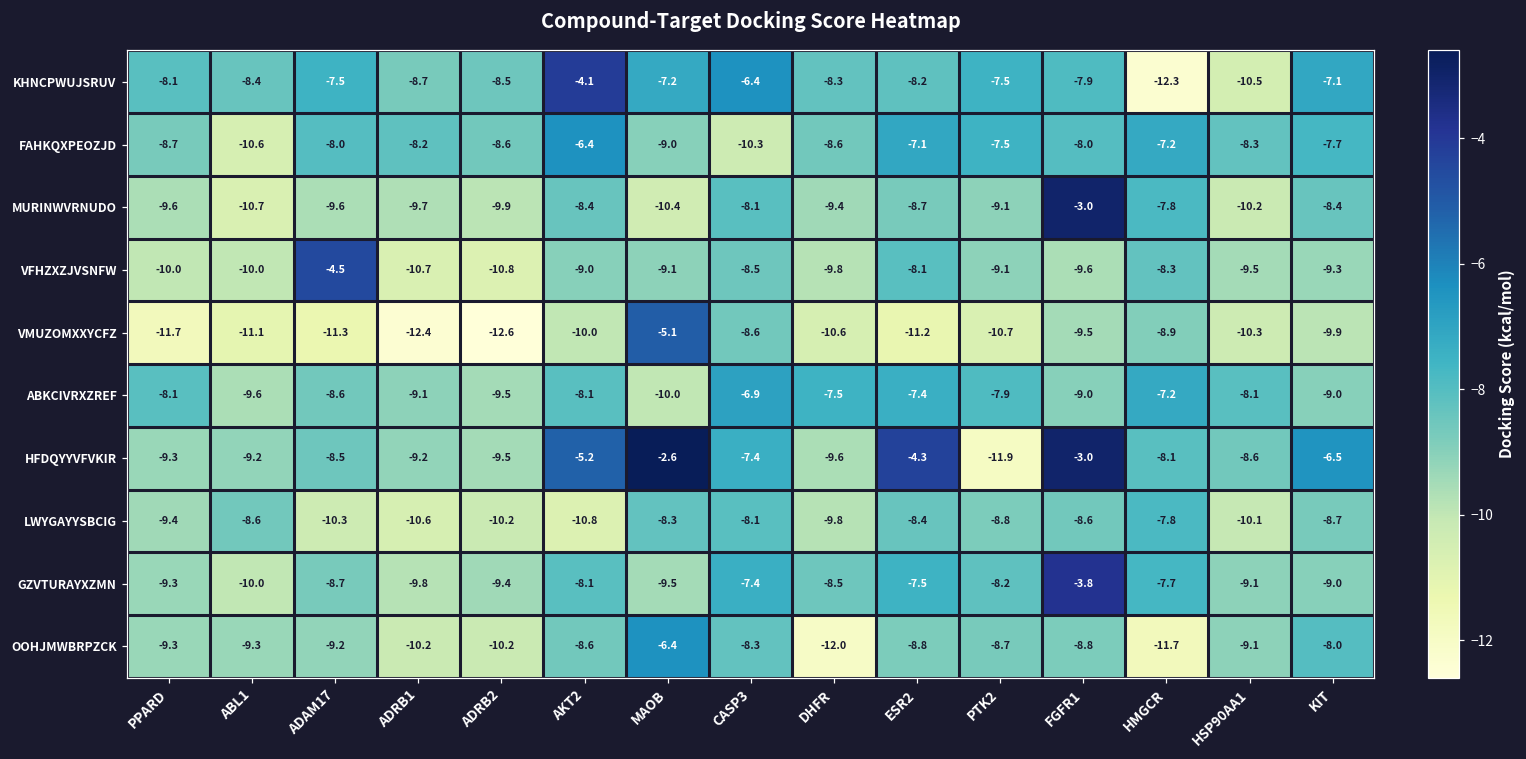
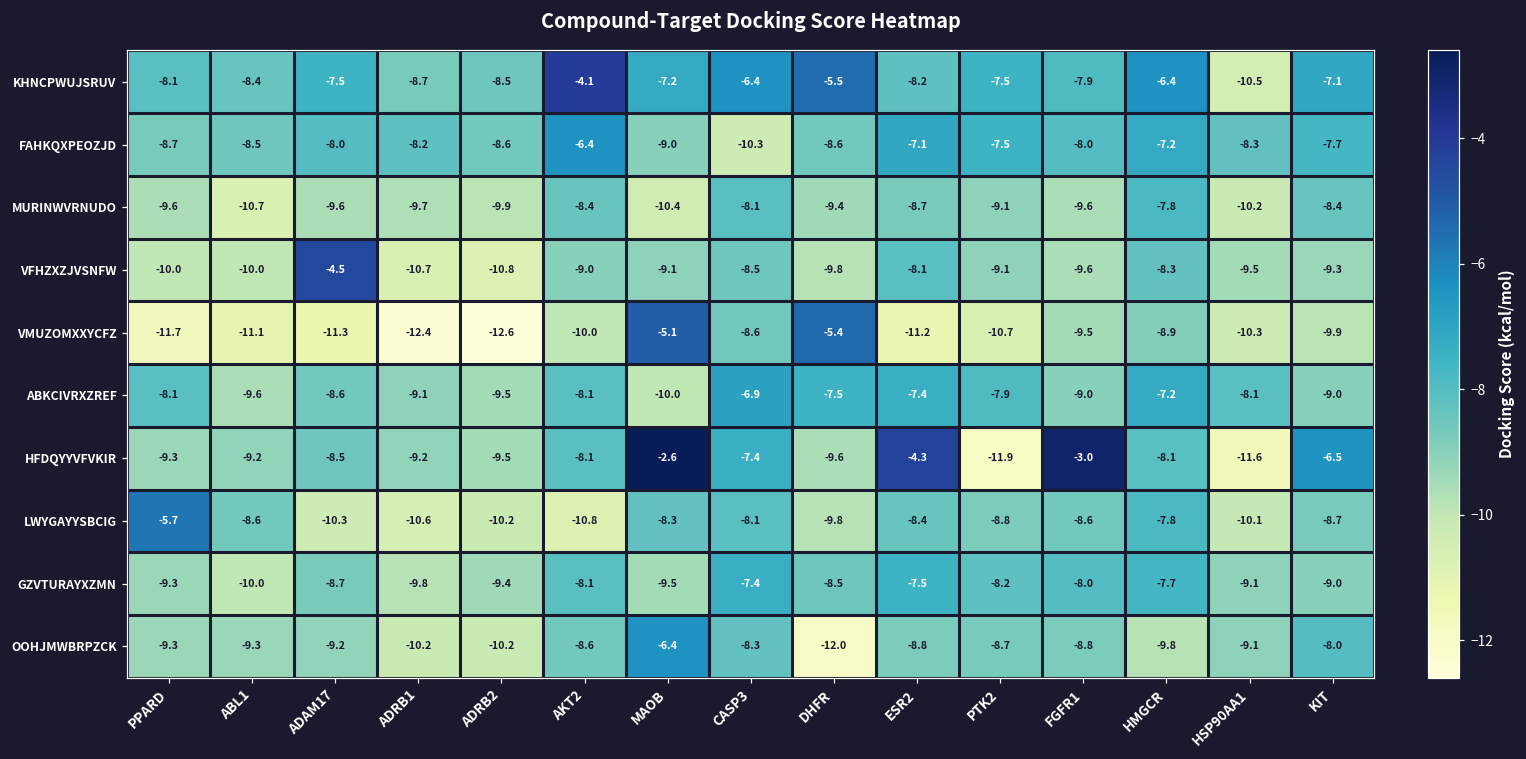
  {
    "KHNCPWUJSRUV": {
      "PPARD": -8.1,
      "ABL1": -8.4,
      "ADAM17": -7.5,
      "ADRB1": -8.7,
      "ADRB2": -8.5,
      "AKT2": -4.1,
      "MAOB": -7.2,
      "CASP3": -6.4,
-     "DHFR": -8.3,
+     "DHFR": -5.5,
      "ESR2": -8.2,
      "PTK2": -7.5,
      "FGFR1": -7.9,
-     "HMGCR": -12.3,
+     "HMGCR": -6.4,
      "HSP90AA1": -10.5,
      "KIT": -7.1
    },
    "FAHKQXPEOZJD": {
      "PPARD": -8.7,
-     "ABL1": -10.6,
+     "ABL1": -8.5,
      "ADAM17": -8.0,
      "ADRB1": -8.2,
      "ADRB2": -8.6,
      "AKT2": -6.4,
      "MAOB": -9.0,
      "CASP3": -10.3,
      "DHFR": -8.6,
      "ESR2": -7.1,
      "PTK2": -7.5,
      "FGFR1": -8.0,
      "HMGCR": -7.2,
      "HSP90AA1": -8.3,
      "KIT": -7.7
    },
    "MURINWVRNUDO": {
      "PPARD": -9.6,
      "ABL1": -10.7,
      "ADAM17": -9.6,
      "ADRB1": -9.7,
      "ADRB2": -9.9,
      "AKT2": -8.4,
      "MAOB": -10.4,
      "CASP3": -8.1,
      "DHFR": -9.4,
      "ESR2": -8.7,
      "PTK2": -9.1,
-     "FGFR1": -3.0,
+     "FGFR1": -9.6,
      "HMGCR": -7.8,
      "HSP90AA1": -10.2,
      "KIT": -8.4
    },
    "VFHZXZJVSNFW": {
      "PPARD": -10.0,
      "ABL1": -10.0,
      "ADAM17": -4.5,
      "ADRB1": -10.7,
      "ADRB2": -10.8,
      "AKT2": -9.0,
      "MAOB": -9.1,
      "CASP3": -8.5,
      "DHFR": -9.8,
      "ESR2": -8.1,
      "PTK2": -9.1,
      "FGFR1": -9.6,
      "HMGCR": -8.3,
      "HSP90AA1": -9.5,
      "KIT": -9.3
    },
    "VMUZOMXXYCFZ": {
      "PPARD": -11.7,
      "ABL1": -11.1,
      "ADAM17": -11.3,
      "ADRB1": -12.4,
      "ADRB2": -12.6,
      "AKT2": -10.0,
      "MAOB": -5.1,
      "CASP3": -8.6,
-     "DHFR": -10.6,
+     "DHFR": -5.4,
      "ESR2": -11.2,
      "PTK2": -10.7,
      "FGFR1": -9.5,
      "HMGCR": -8.9,
      "HSP90AA1": -10.3,
      "KIT": -9.9
    },
    "ABKCIVRXZREF": {
      "PPARD": -8.1,
      "ABL1": -9.6,
      "ADAM17": -8.6,
      "ADRB1": -9.1,
      "ADRB2": -9.5,
      "AKT2": -8.1,
      "MAOB": -10.0,
      "CASP3": -6.9,
      "DHFR": -7.5,
      "ESR2": -7.4,
      "PTK2": -7.9,
      "FGFR1": -9.0,
      "HMGCR": -7.2,
      "HSP90AA1": -8.1,
      "KIT": -9.0
    },
    "HFDQYYVFVKIR": {
      "PPARD": -9.3,
      "ABL1": -9.2,
      "ADAM17": -8.5,
      "ADRB1": -9.2,
      "ADRB2": -9.5,
-     "AKT2": -5.2,
+     "AKT2": -8.1,
      "MAOB": -2.6,
      "CASP3": -7.4,
      "DHFR": -9.6,
      "ESR2": -4.3,
      "PTK2": -11.9,
      "FGFR1": -3.0,
      "HMGCR": -8.1,
-     "HSP90AA1": -8.6,
+     "HSP90AA1": -11.6,
      "KIT": -6.5
    },
    "LWYGAYYSBCIG": {
-     "PPARD": -9.4,
+     "PPARD": -5.7,
      "ABL1": -8.6,
      "ADAM17": -10.3,
      "ADRB1": -10.6,
      "ADRB2": -10.2,
      "AKT2": -10.8,
      "MAOB": -8.3,
      "CASP3": -8.1,
      "DHFR": -9.8,
      "ESR2": -8.4,
      "PTK2": -8.8,
      "FGFR1": -8.6,
      "HMGCR": -7.8,
      "HSP90AA1": -10.1,
      "KIT": -8.7
    },
    "GZVTURAYXZMN": {
      "PPARD": -9.3,
      "ABL1": -10.0,
      "ADAM17": -8.7,
      "ADRB1": -9.8,
      "ADRB2": -9.4,
      "AKT2": -8.1,
      "MAOB": -9.5,
      "CASP3": -7.4,
      "DHFR": -8.5,
      "ESR2": -7.5,
      "PTK2": -8.2,
-     "FGFR1": -3.8,
+     "FGFR1": -8.0,
      "HMGCR": -7.7,
      "HSP90AA1": -9.1,
      "KIT": -9.0
    },
    "OOHJMWBRPZCK": {
      "PPARD": -9.3,
      "ABL1": -9.3,
      "ADAM17": -9.2,
      "ADRB1": -10.2,
      "ADRB2": -10.2,
      "AKT2": -8.6,
      "MAOB": -6.4,
      "CASP3": -8.3,
      "DHFR": -12.0,
      "ESR2": -8.8,
      "PTK2": -8.7,
      "FGFR1": -8.8,
-     "HMGCR": -11.7,
+     "HMGCR": -9.8,
      "HSP90AA1": -9.1,
      "KIT": -8.0
    }
  }
